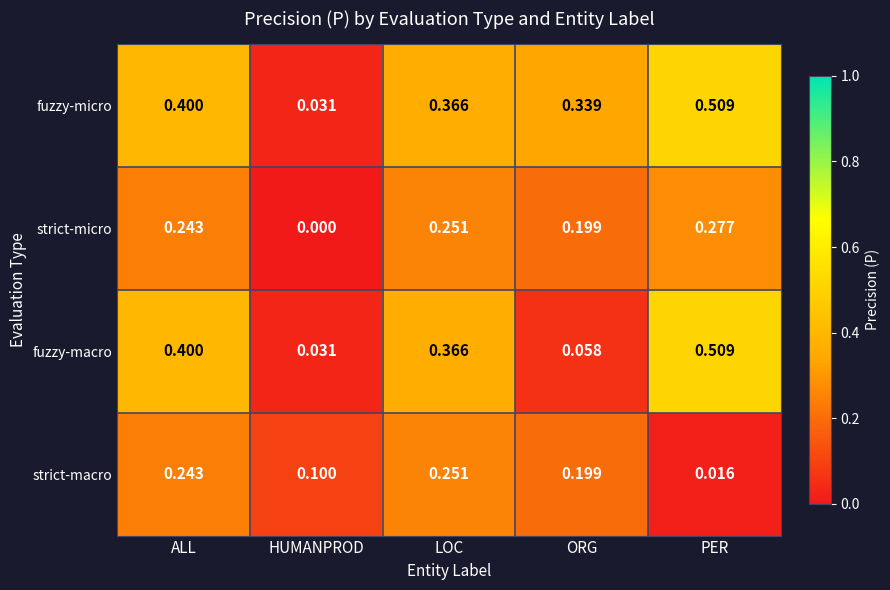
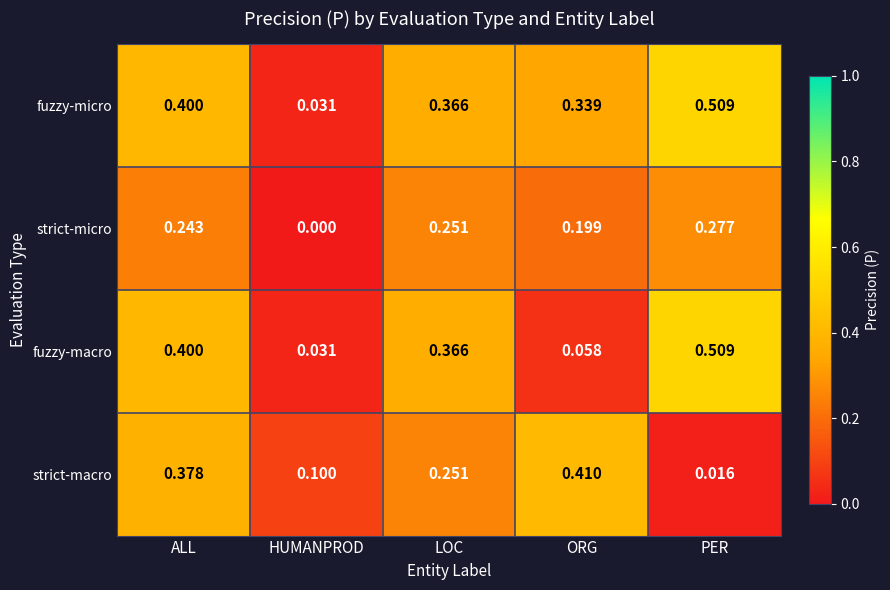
  {
    "fuzzy-micro": {
      "ALL": 0.400,
      "HUMANPROD": 0.031,
      "LOC": 0.366,
      "ORG": 0.339,
      "PER": 0.509
    },
    "strict-micro": {
      "ALL": 0.243,
      "HUMANPROD": 0.000,
      "LOC": 0.251,
      "ORG": 0.199,
      "PER": 0.277
    },
    "fuzzy-macro": {
      "ALL": 0.400,
      "HUMANPROD": 0.031,
      "LOC": 0.366,
      "ORG": 0.058,
      "PER": 0.509
    },
    "strict-macro": {
-     "ALL": 0.243,
+     "ALL": 0.378,
      "HUMANPROD": 0.100,
      "LOC": 0.251,
-     "ORG": 0.199,
+     "ORG": 0.410,
      "PER": 0.016
    }
  }
